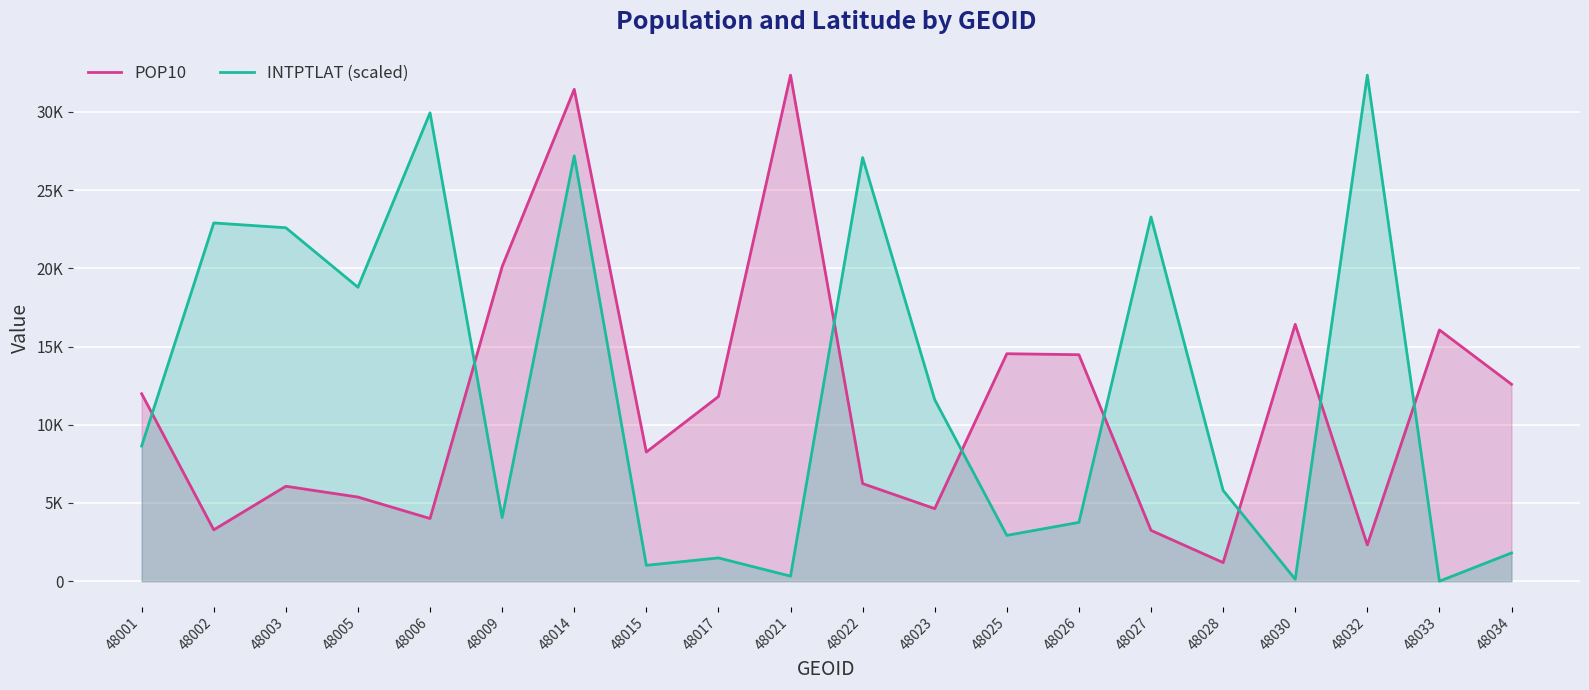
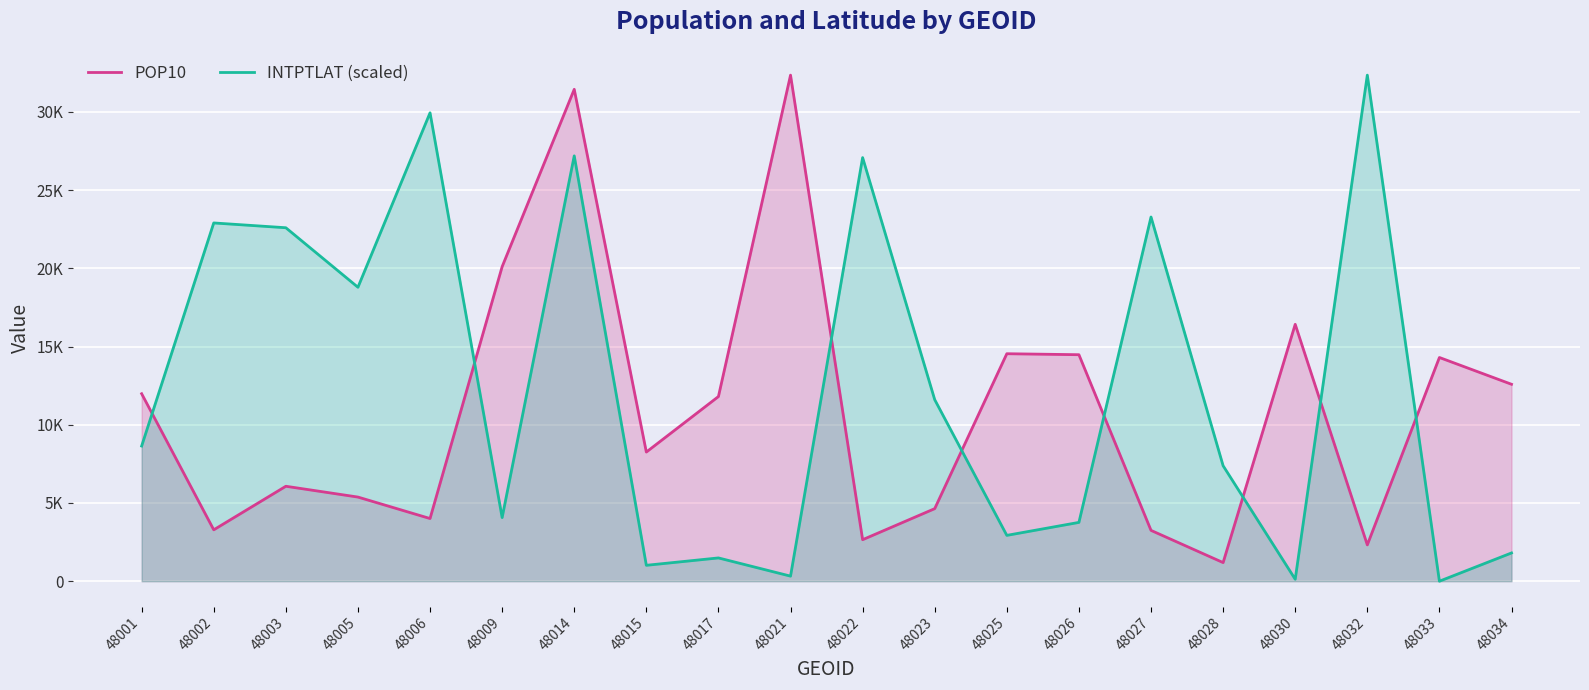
  {
    "POP10": {
      "48001": 12000,
      "48002": 3300,
      "48003": 6100,
      "48005": 5400,
      "48006": 4000,
      "48009": 20100,
      "48014": 31400,
      "48015": 8300,
      "48017": 11800,
      "48021": 32400,
-     "48022": 6200,
+     "48022": 2700,
      "48023": 4600,
      "48025": 14500,
      "48026": 14500,
      "48027": 3200,
      "48028": 1200,
      "48030": 16400,
      "48032": 2300,
-     "48033": 16100,
+     "48033": 14300,
      "48034": 12600
    },
    "INTPTLAT (scaled)": {
      "48001": 8600,
      "48002": 22900,
      "48003": 22600,
      "48005": 18800,
      "48006": 29900,
      "48009": 4100,
      "48014": 27200,
      "48015": 1000,
      "48017": 1500,
      "48021": 300,
      "48022": 27100,
      "48023": 11600,
      "48025": 2900,
      "48026": 3800,
      "48027": 23300,
-     "48028": 5800,
+     "48028": 7400,
      "48030": 100,
      "48032": 32400,
      "48033": 0,
      "48034": 1800
    }
  }
